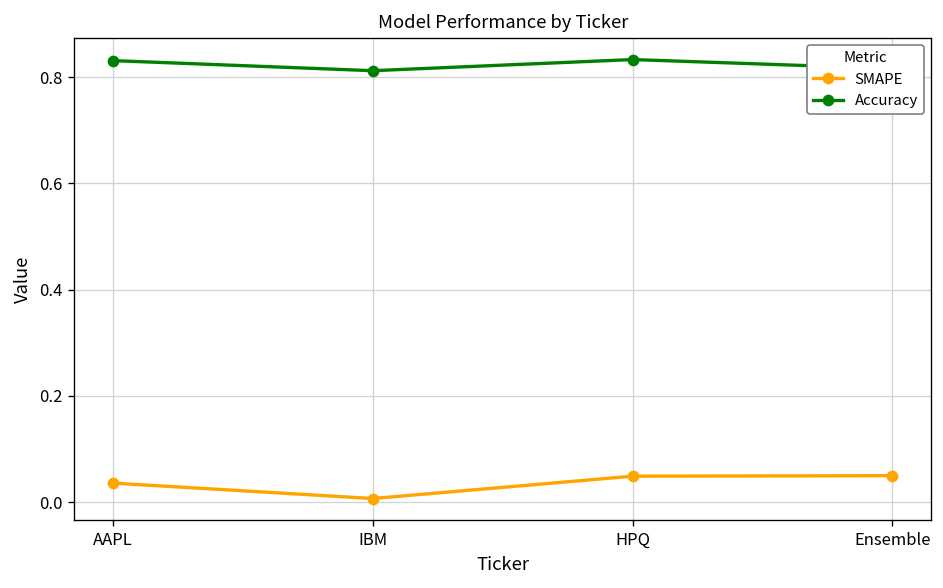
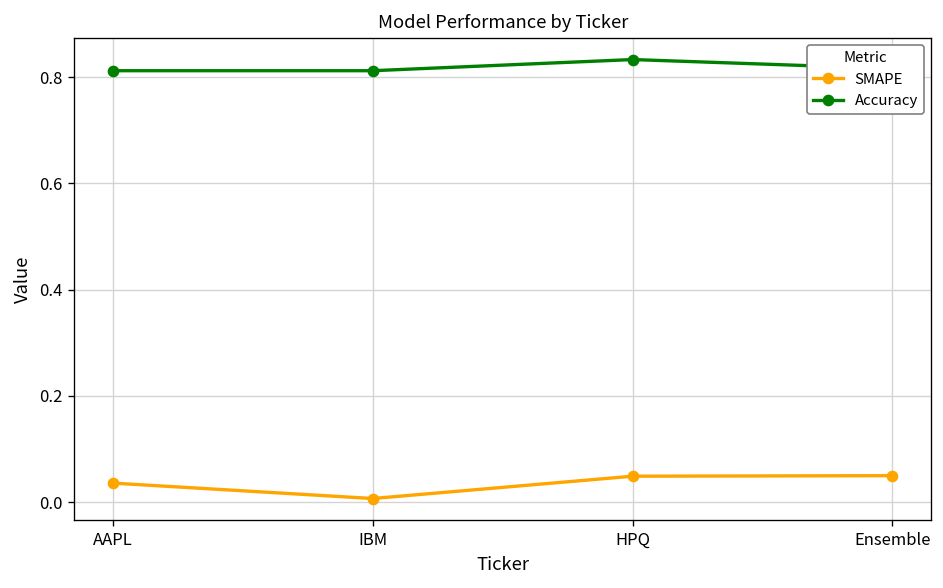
  {
    "SMAPE": {
      "AAPL": 0.04,
      "IBM": 0.01,
      "HPQ": 0.05,
      "Ensemble": 0.05
    },
    "Accuracy": {
-     "AAPL": 0.83,
+     "AAPL": 0.81,
      "IBM": 0.81,
      "HPQ": 0.83
    }
  }
